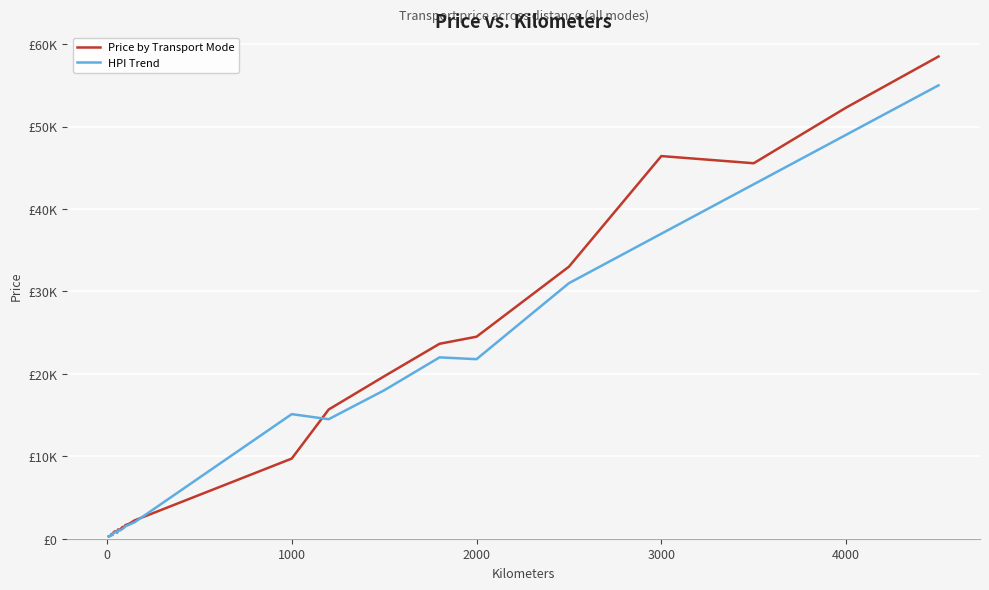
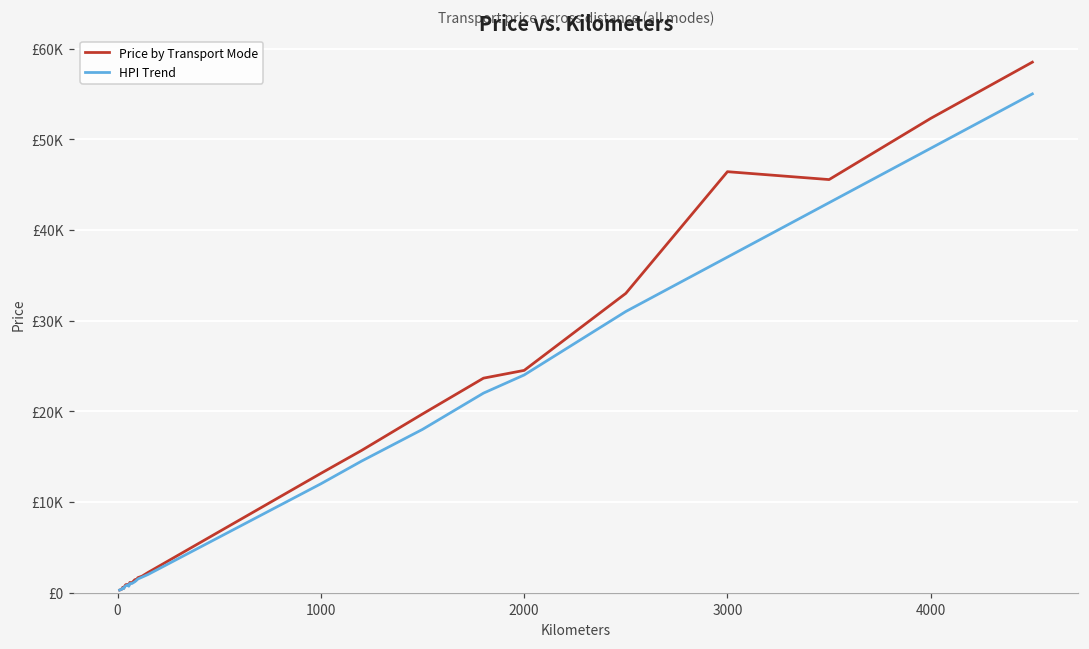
  {
    "Price by Transport Mode": {
-     "1000": "£10000",
+     "1000": "£13000",
      "2000": "£25000",
      "3000": "£46000",
      "4000": "£52000"
    },
    "HPI Trend": {
-     "1000": "£15000",
-     "2000": "£22000",
+     "1000": "£12000",
+     "2000": "£24000",
      "3000": "£37000",
      "4000": "£49000"
    }
  }
